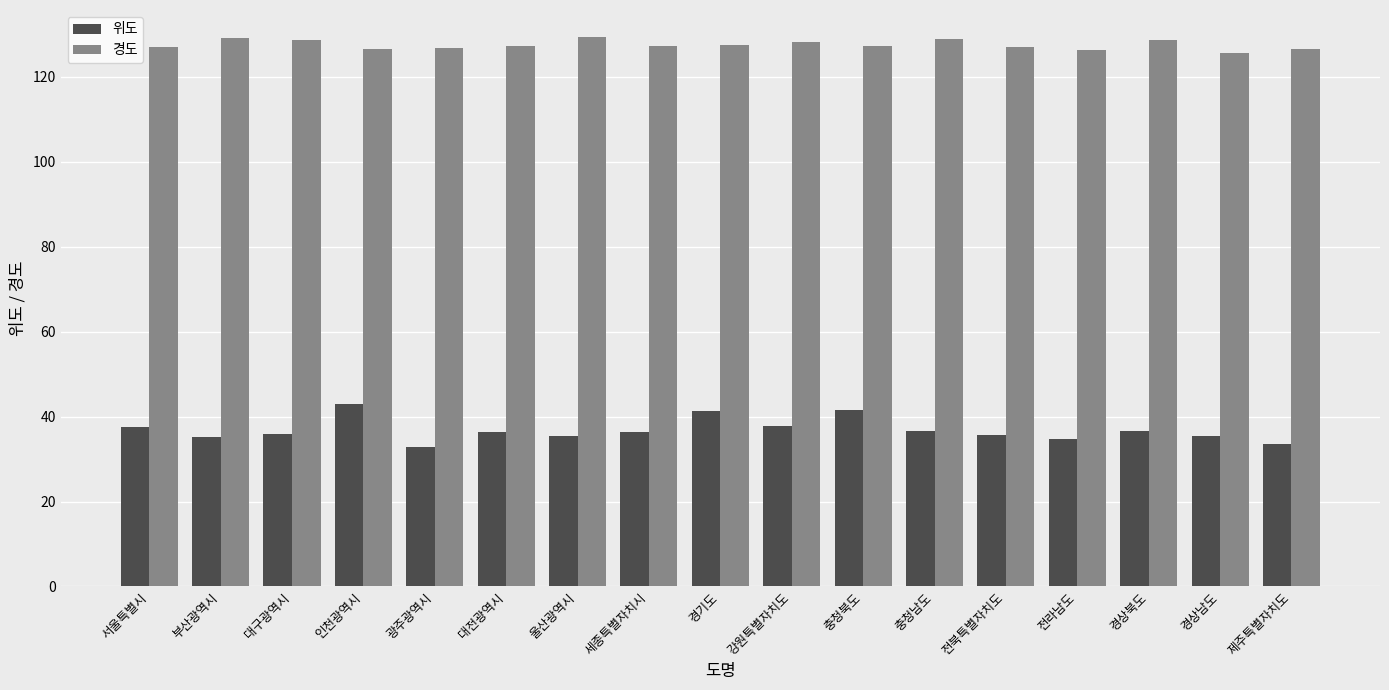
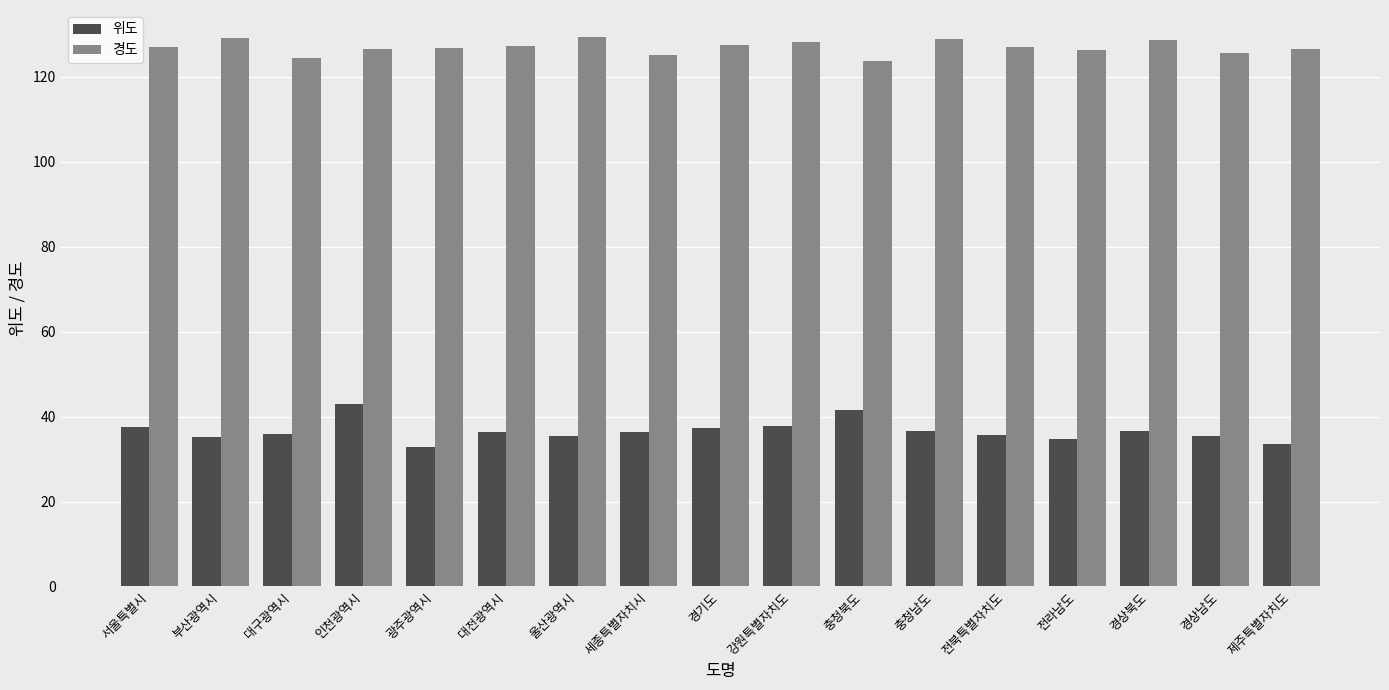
  {
    "위도": {
      "서울특별시": 38,
      "부산광역시": 35,
      "대구광역시": 36,
      "인천광역시": 43,
      "광주광역시": 33,
      "대전광역시": 36,
      "울산광역시": 36,
      "세종특별자치시": 36,
-     "경기도": 41,
+     "경기도": 37,
      "강원특별자치도": 38,
      "충청북도": 41,
      "충청남도": 37,
      "전북특별자치도": 36,
      "전라남도": 35,
      "경상북도": 37,
      "경상남도": 35,
      "제주특별자치도": 33
    },
    "경도": {
      "서울특별시": 127,
      "부산광역시": 129,
-     "대구광역시": 129,
+     "대구광역시": 124,
      "인천광역시": 127,
      "광주광역시": 127,
      "대전광역시": 127,
      "울산광역시": 129,
-     "세종특별자치시": 127,
+     "세종특별자치시": 125,
      "경기도": 128,
      "강원특별자치도": 128,
-     "충청북도": 127,
+     "충청북도": 124,
      "충청남도": 129,
      "전북특별자치도": 127,
      "전라남도": 126,
      "경상북도": 129,
      "경상남도": 126,
      "제주특별자치도": 127
    }
  }
